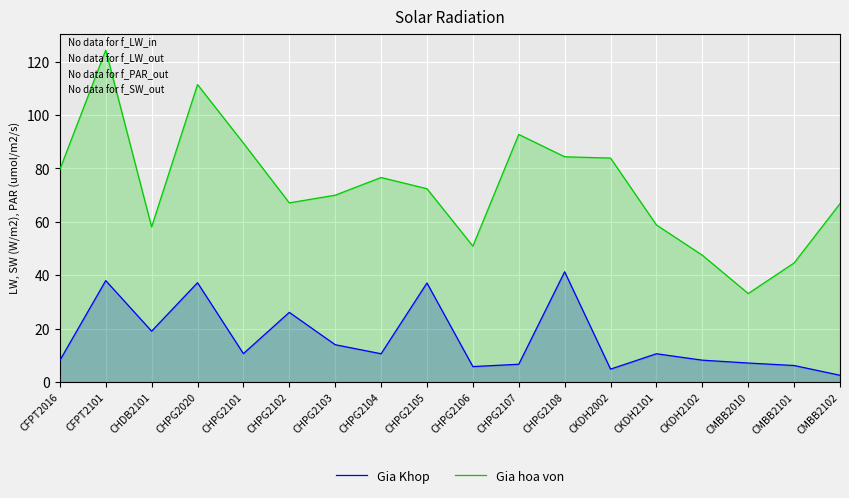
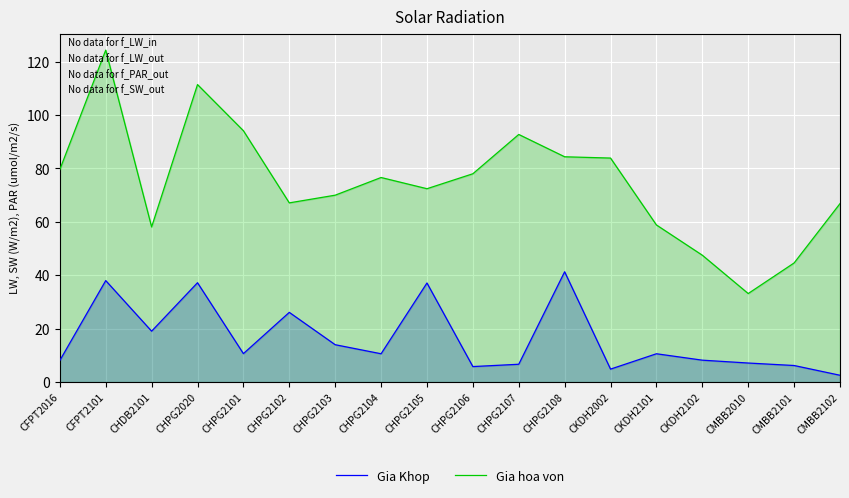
  {
    "Gia Khop": {
      "CFPT2016": 8,
      "CFPT2101": 38,
      "CHDB2101": 19,
      "CHPG2020": 37,
      "CHPG2101": 11,
      "CHPG2102": 26,
      "CHPG2103": 14,
      "CHPG2104": 11,
      "CHPG2105": 37,
      "CHPG2106": 6,
      "CHPG2107": 7,
      "CHPG2108": 41,
      "CKDH2002": 5,
      "CKDH2101": 11,
      "CKDH2102": 8,
      "CMBB2010": 7,
      "CMBB2101": 6,
      "CMBB2102": 3
    },
    "Gia hoa von": {
      "CFPT2016": 80,
      "CFPT2101": 124,
      "CHDB2101": 58,
      "CHPG2020": 111,
-     "CHPG2101": 89,
+     "CHPG2101": 94,
      "CHPG2102": 67,
      "CHPG2103": 70,
      "CHPG2104": 77,
      "CHPG2105": 72,
-     "CHPG2106": 51,
+     "CHPG2106": 78,
      "CHPG2107": 93,
      "CHPG2108": 84,
      "CKDH2002": 84,
      "CKDH2101": 59,
      "CKDH2102": 48,
      "CMBB2010": 33,
      "CMBB2101": 45,
      "CMBB2102": 67
    }
  }
